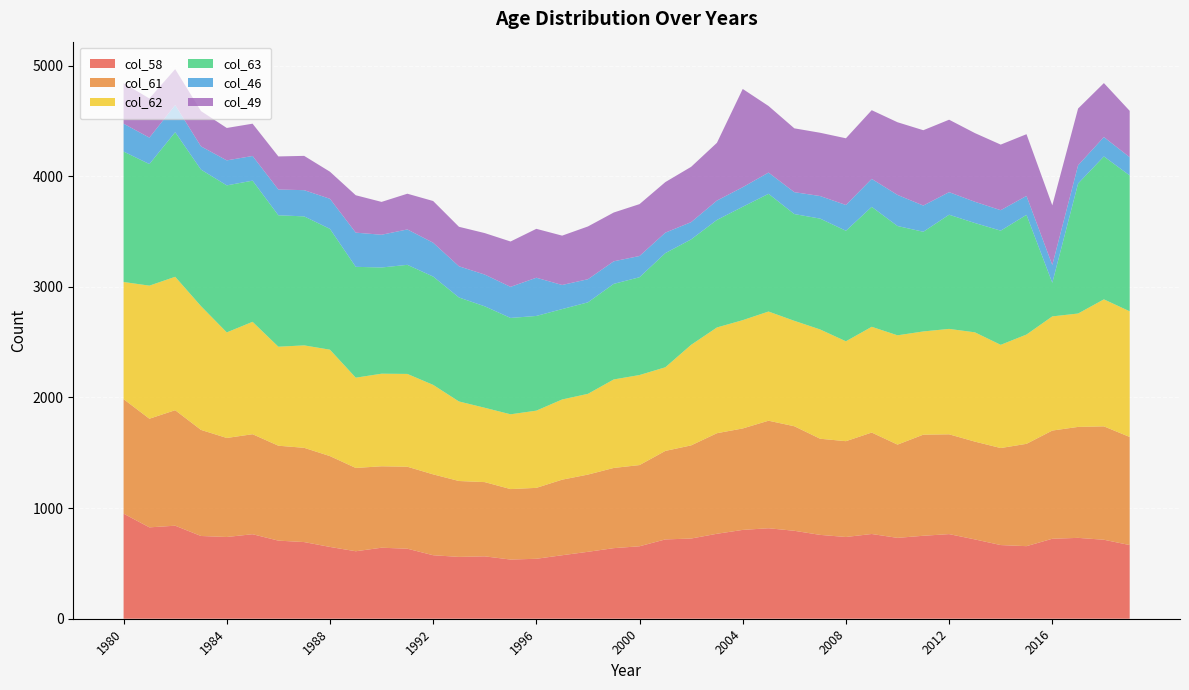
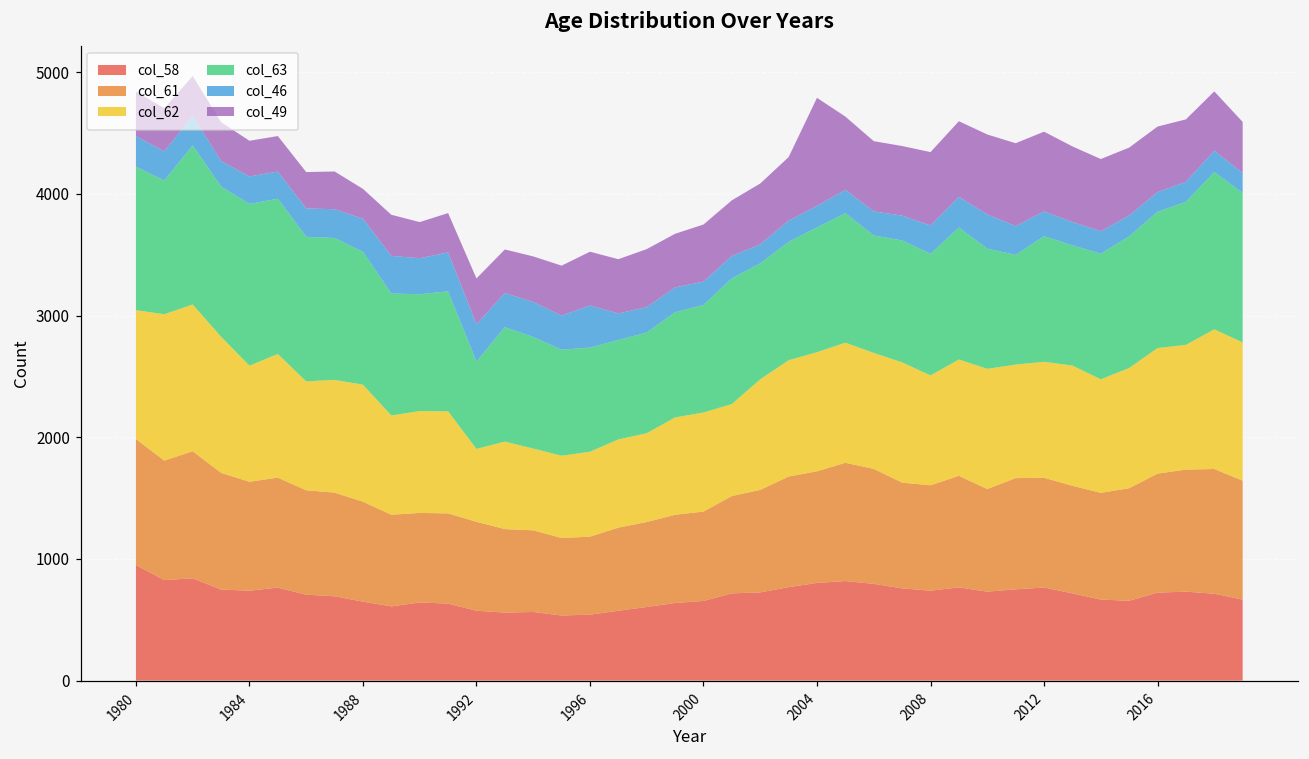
  {
    "col_62": {
      "1980": 1060,
      "1984": 950,
      "1988": 960,
-     "1992": 810,
+     "1992": 600,
      "1996": 700,
      "2000": 810,
      "2004": 980,
      "2008": 900,
      "2012": 950,
      "2016": 1030
    },
    "col_63": {
      "1980": 1180,
      "1984": 1330,
      "1988": 1090,
-     "1992": 980,
+     "1992": 720,
      "1996": 860,
      "2000": 880,
      "2004": 1030,
      "2008": 1000,
      "2012": 1030,
-     "2016": 300
+     "2016": 1120
    },
    "col_46": {
      "1980": 250,
      "1984": 230,
      "1988": 270,
      "1992": 310,
      "1996": 350,
      "2000": 190,
      "2004": 180,
      "2008": 230,
      "2012": 200,
      "2016": 160
    },
    "col_49": {
      "1984": 290,
      "1988": 240,
      "1992": 380,
      "1996": 440,
      "2000": 470,
      "2004": 890,
      "2008": 600,
      "2012": 660,
      "2016": 540
    }
  }
